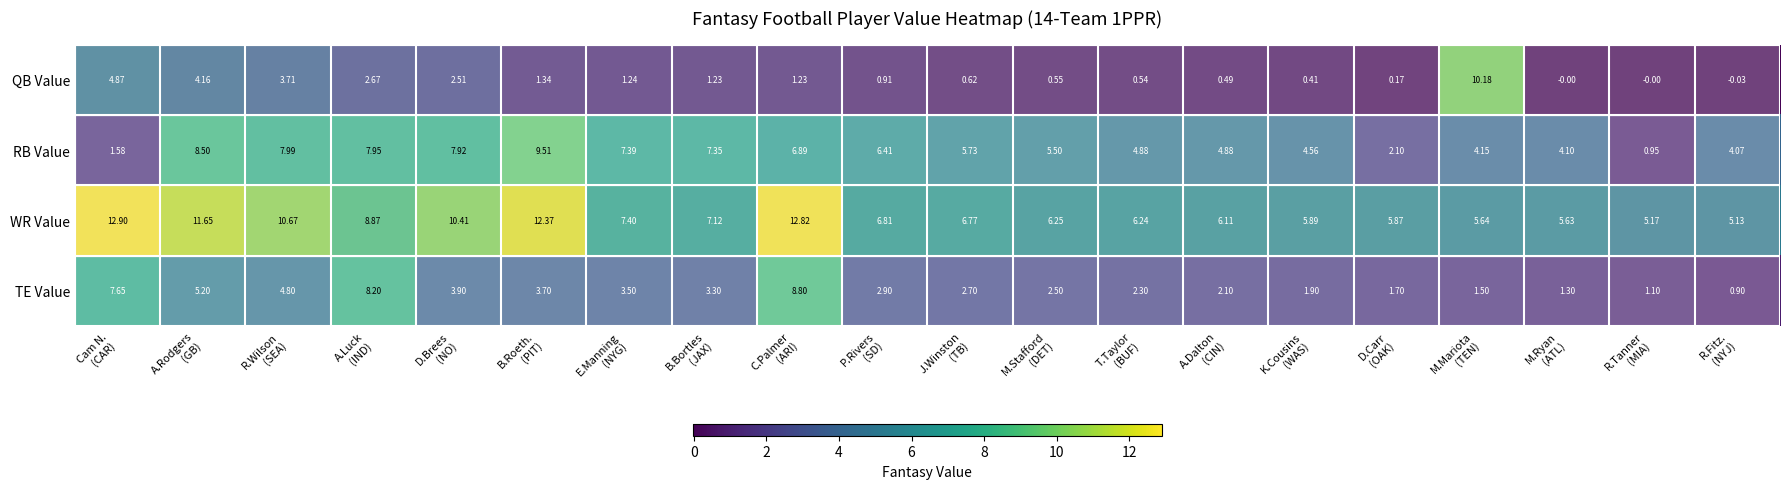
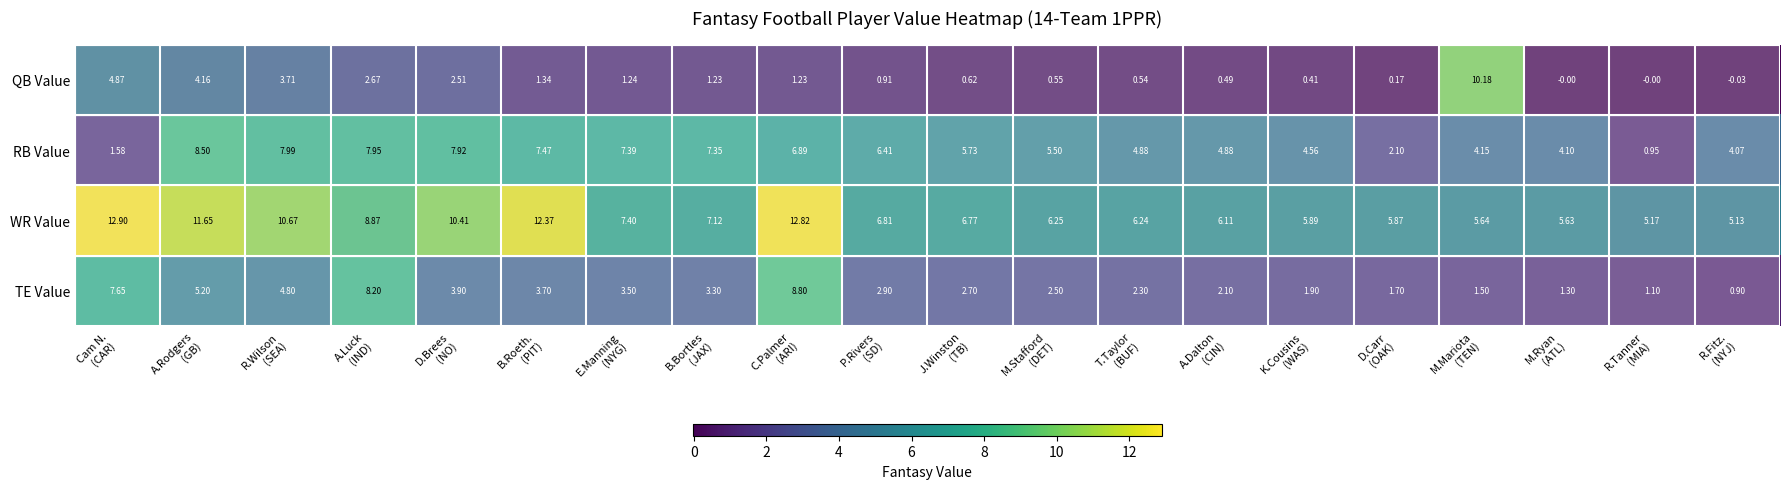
  {
    "QB Value": {
      "Cam N. (CAR)": 4.87,
      "A.Rodgers (GB)": 4.16,
      "R.Wilson (SEA)": 3.71,
      "A.Luck (IND)": 2.67,
      "D.Brees (NO)": 2.51,
      "B.Roeth. (PIT)": 1.34,
      "E.Manning (NYG)": 1.24,
      "B.Bortles (JAX)": 1.23,
      "C.Palmer (ARI)": 1.23,
      "P.Rivers (SD)": 0.91,
      "J.Winston (TB)": 0.62,
      "M.Stafford (DET)": 0.55,
      "T.Taylor (BUF)": 0.54,
      "A.Dalton (CIN)": 0.49,
      "K.Cousins (WAS)": 0.41,
      "D.Carr (OAK)": 0.17,
      "M.Mariota (TEN)": 10.18,
      "M.Ryan (ATL)": -0.00,
      "R.Tanner (MIA)": -0.00,
      "R.Fitz. (NYJ)": -0.03
    },
    "RB Value": {
      "Cam N. (CAR)": 1.58,
      "A.Rodgers (GB)": 8.50,
      "R.Wilson (SEA)": 7.99,
      "A.Luck (IND)": 7.95,
      "D.Brees (NO)": 7.92,
-     "B.Roeth. (PIT)": 9.51,
+     "B.Roeth. (PIT)": 7.47,
      "E.Manning (NYG)": 7.39,
      "B.Bortles (JAX)": 7.35,
      "C.Palmer (ARI)": 6.89,
      "P.Rivers (SD)": 6.41,
      "J.Winston (TB)": 5.73,
      "M.Stafford (DET)": 5.50,
      "T.Taylor (BUF)": 4.88,
      "A.Dalton (CIN)": 4.88,
      "K.Cousins (WAS)": 4.56,
      "D.Carr (OAK)": 2.10,
      "M.Mariota (TEN)": 4.15,
      "M.Ryan (ATL)": 4.10,
      "R.Tanner (MIA)": 0.95,
      "R.Fitz. (NYJ)": 4.07
    },
    "WR Value": {
      "Cam N. (CAR)": 12.90,
      "A.Rodgers (GB)": 11.65,
      "R.Wilson (SEA)": 10.67,
      "A.Luck (IND)": 8.87,
      "D.Brees (NO)": 10.41,
      "B.Roeth. (PIT)": 12.37,
      "E.Manning (NYG)": 7.40,
      "B.Bortles (JAX)": 7.12,
      "C.Palmer (ARI)": 12.82,
      "P.Rivers (SD)": 6.81,
      "J.Winston (TB)": 6.77,
      "M.Stafford (DET)": 6.25,
      "T.Taylor (BUF)": 6.24,
      "A.Dalton (CIN)": 6.11,
      "K.Cousins (WAS)": 5.89,
      "D.Carr (OAK)": 5.87,
      "M.Mariota (TEN)": 5.64,
      "M.Ryan (ATL)": 5.63,
      "R.Tanner (MIA)": 5.17,
      "R.Fitz. (NYJ)": 5.13
    },
    "TE Value": {
      "Cam N. (CAR)": 7.65,
      "A.Rodgers (GB)": 5.20,
      "R.Wilson (SEA)": 4.80,
      "A.Luck (IND)": 8.20,
      "D.Brees (NO)": 3.90,
      "B.Roeth. (PIT)": 3.70,
      "E.Manning (NYG)": 3.50,
      "B.Bortles (JAX)": 3.30,
      "C.Palmer (ARI)": 8.80,
      "P.Rivers (SD)": 2.90,
      "J.Winston (TB)": 2.70,
      "M.Stafford (DET)": 2.50,
      "T.Taylor (BUF)": 2.30,
      "A.Dalton (CIN)": 2.10,
      "K.Cousins (WAS)": 1.90,
      "D.Carr (OAK)": 1.70,
      "M.Mariota (TEN)": 1.50,
      "M.Ryan (ATL)": 1.30,
      "R.Tanner (MIA)": 1.10,
      "R.Fitz. (NYJ)": 0.90
    }
  }
